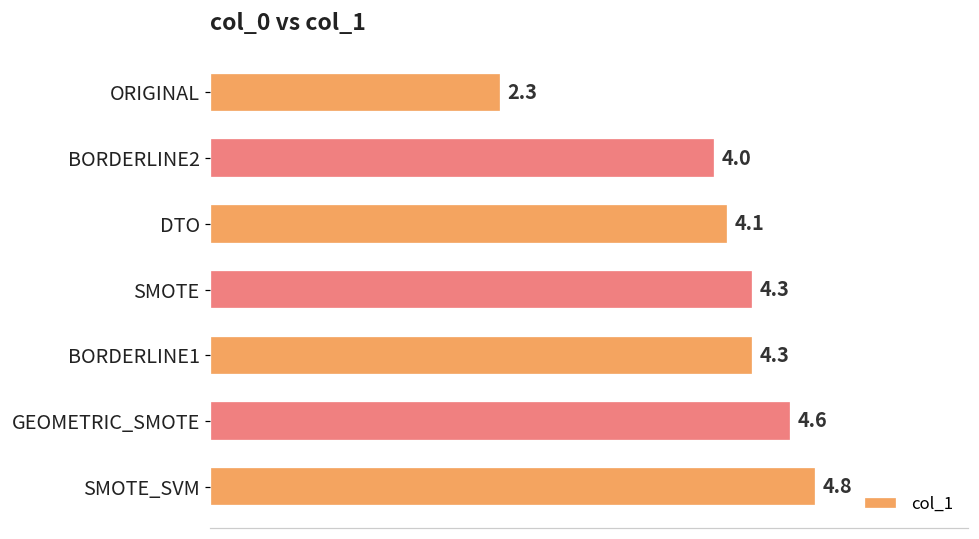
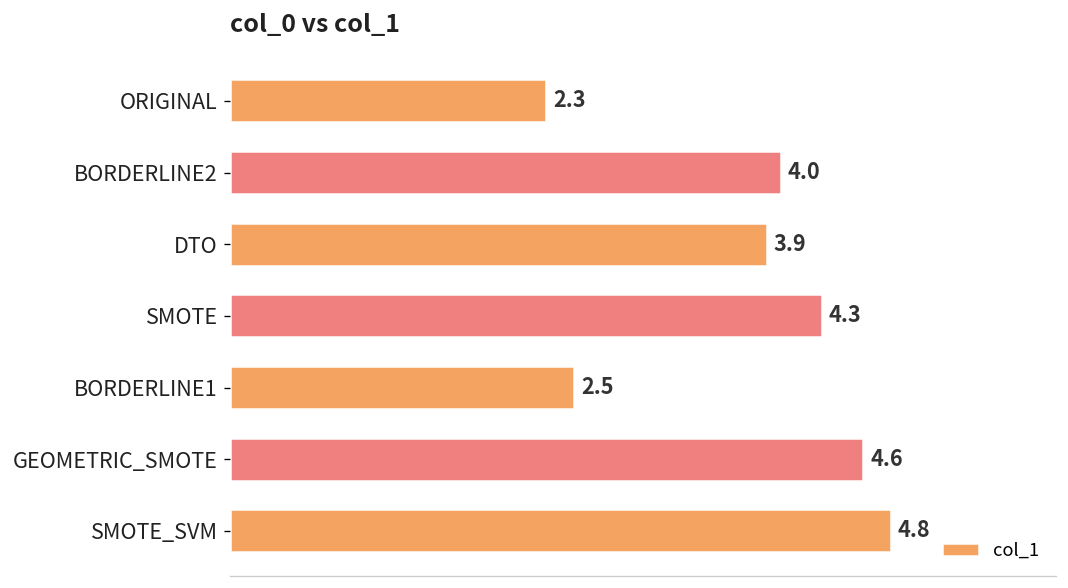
  {
    "ORIGINAL": 2.3,
    "BORDERLINE2": 4.0,
-   "DTO": 4.1,
+   "DTO": 3.9,
    "SMOTE": 4.3,
-   "BORDERLINE1": 4.3,
+   "BORDERLINE1": 2.5,
    "GEOMETRIC_SMOTE": 4.6,
    "SMOTE_SVM": 4.8
  }
